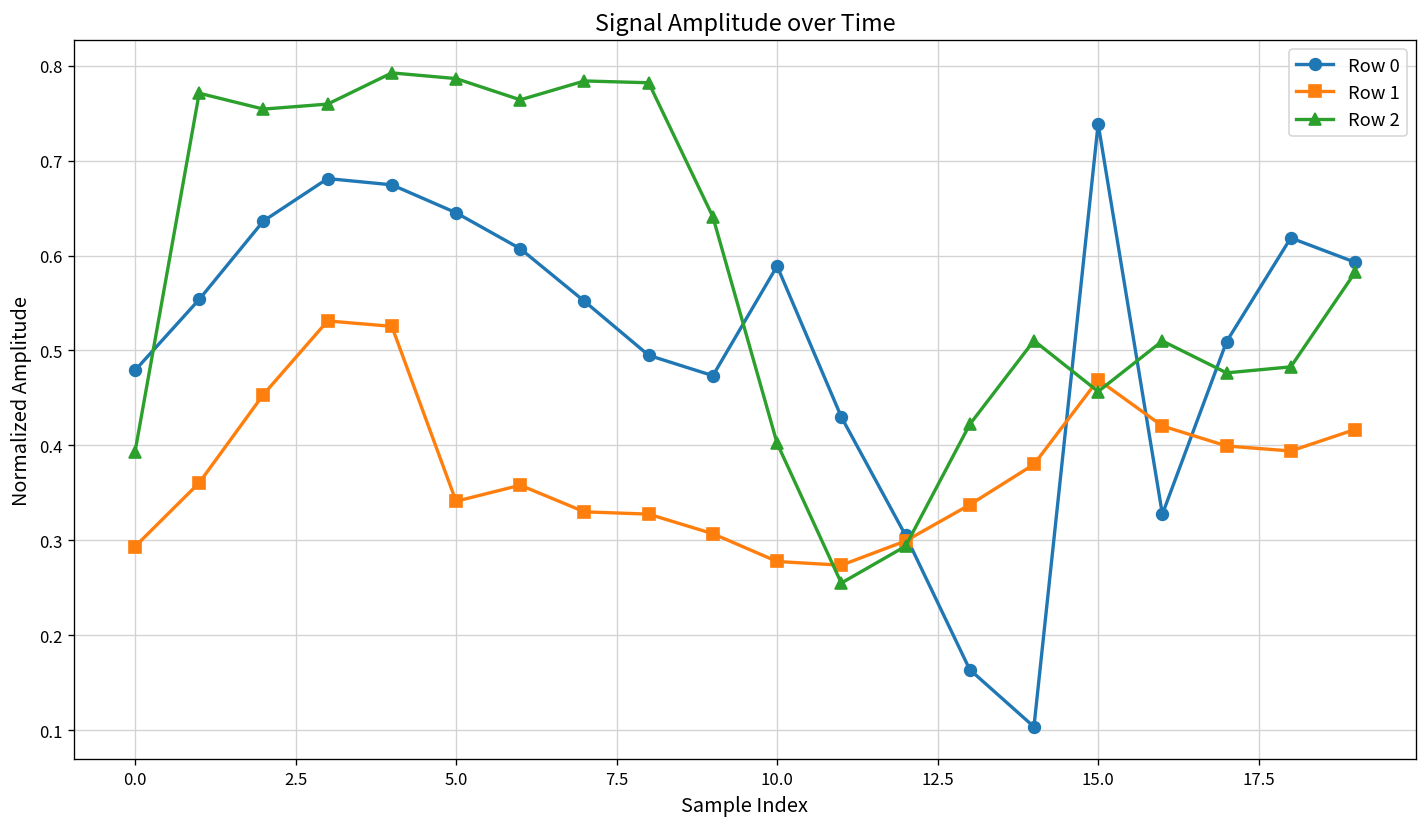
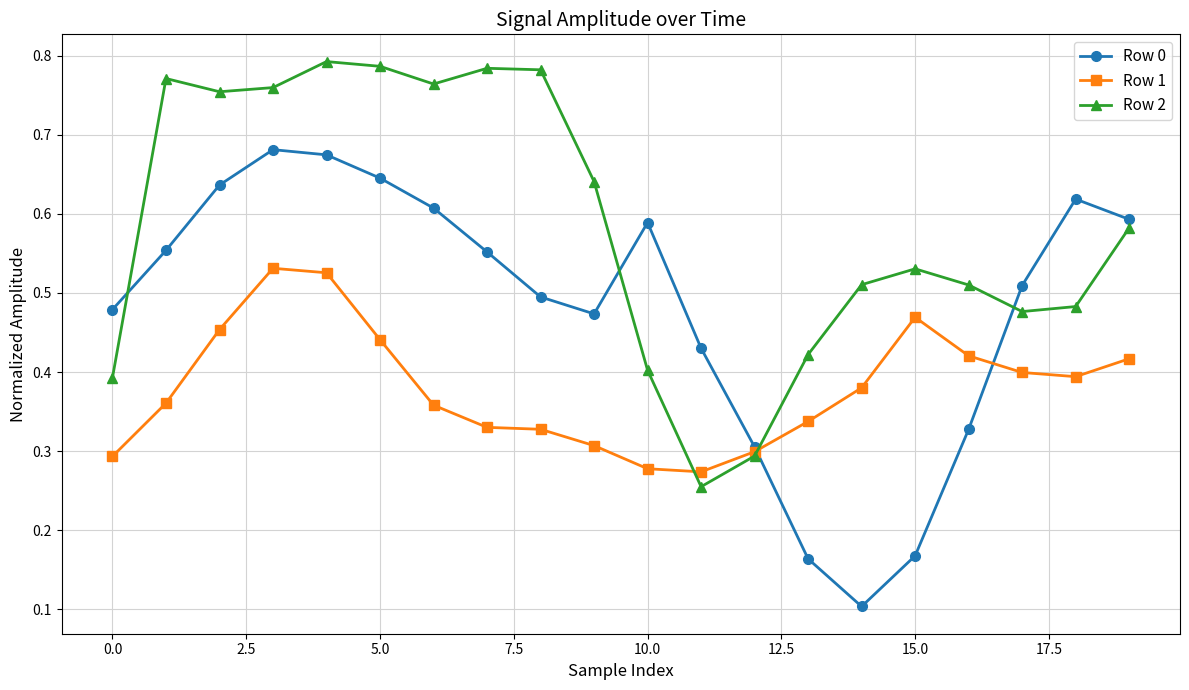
  {
    "Row 0": {
      "0.0": 0.48,
      "5.0": 0.65,
      "10.0": 0.59,
-     "15.0": 0.74
+     "15.0": 0.17
    },
    "Row 1": {
      "0.0": 0.29,
-     "5.0": 0.34,
+     "5.0": 0.44,
      "10.0": 0.28,
      "15.0": 0.47
    },
    "Row 2": {
      "0.0": 0.39,
      "5.0": 0.79,
      "10.0": 0.40,
-     "15.0": 0.46
+     "15.0": 0.53
    }
  }
